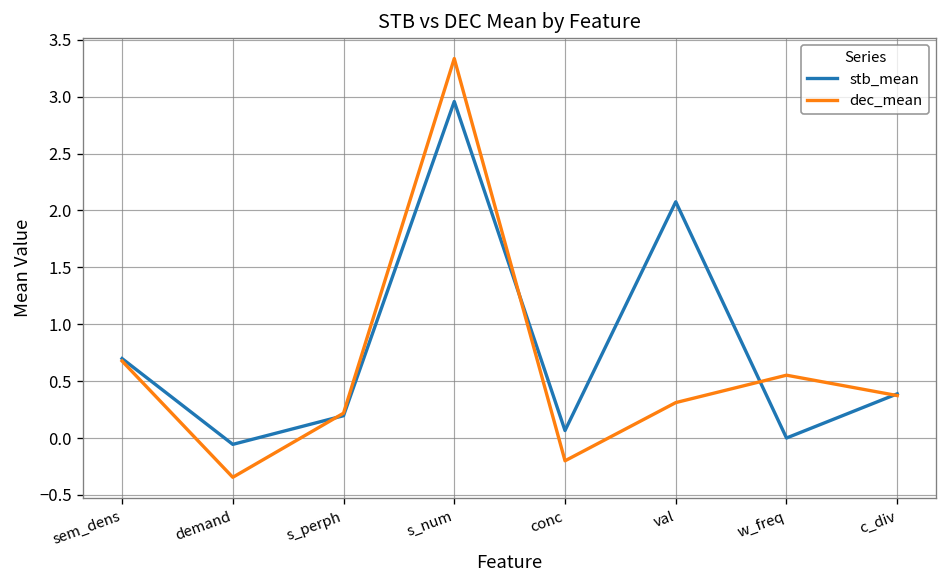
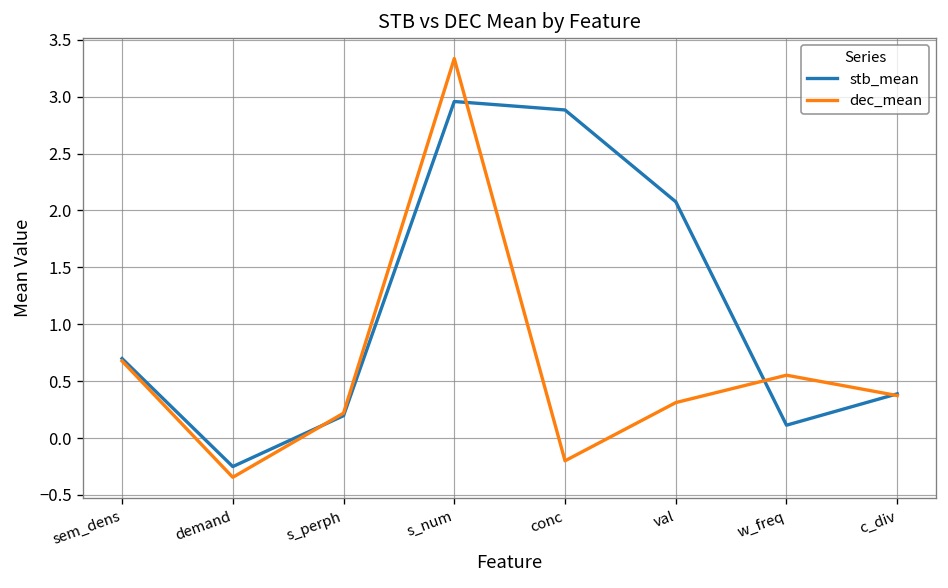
  {
    "stb_mean": {
-     "demand": -0.1,
+     "demand": -0.3,
      "s_num": 3.0,
-     "conc": 0.1,
+     "conc": 2.9,
      "val": 2.1,
-     "w_freq": 0.0
+     "w_freq": 0.1
    },
    "dec_mean": {
      "demand": -0.3,
      "s_num": 3.3,
      "conc": -0.2,
      "val": 0.3,
      "w_freq": 0.6
    }
  }
